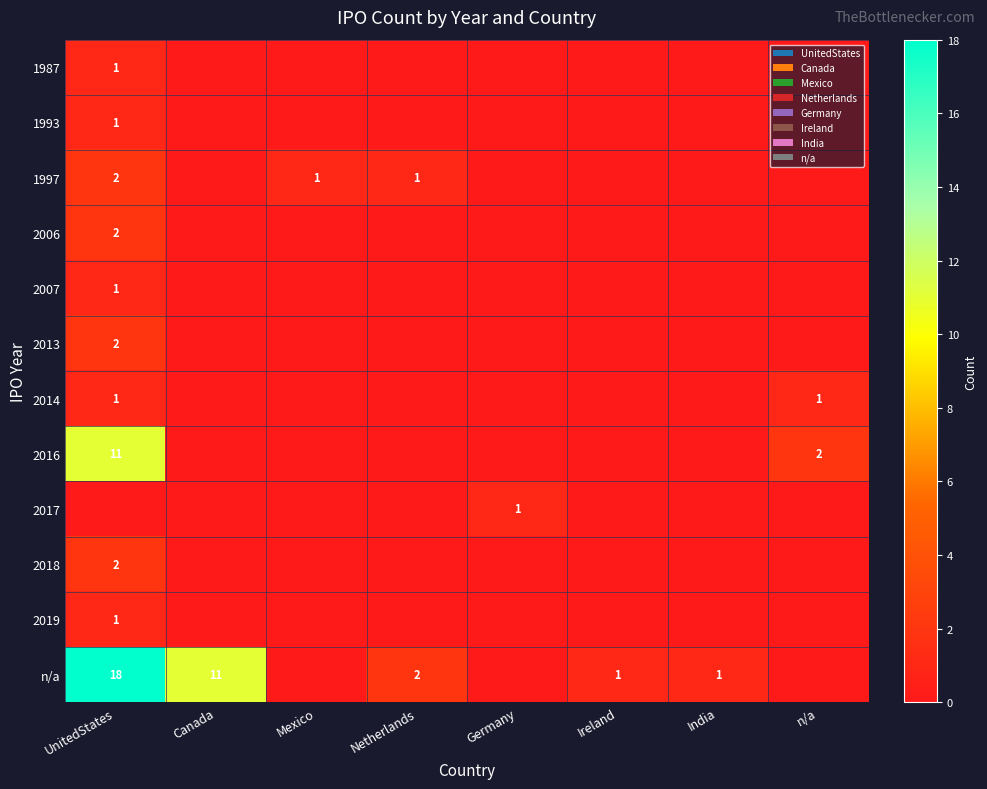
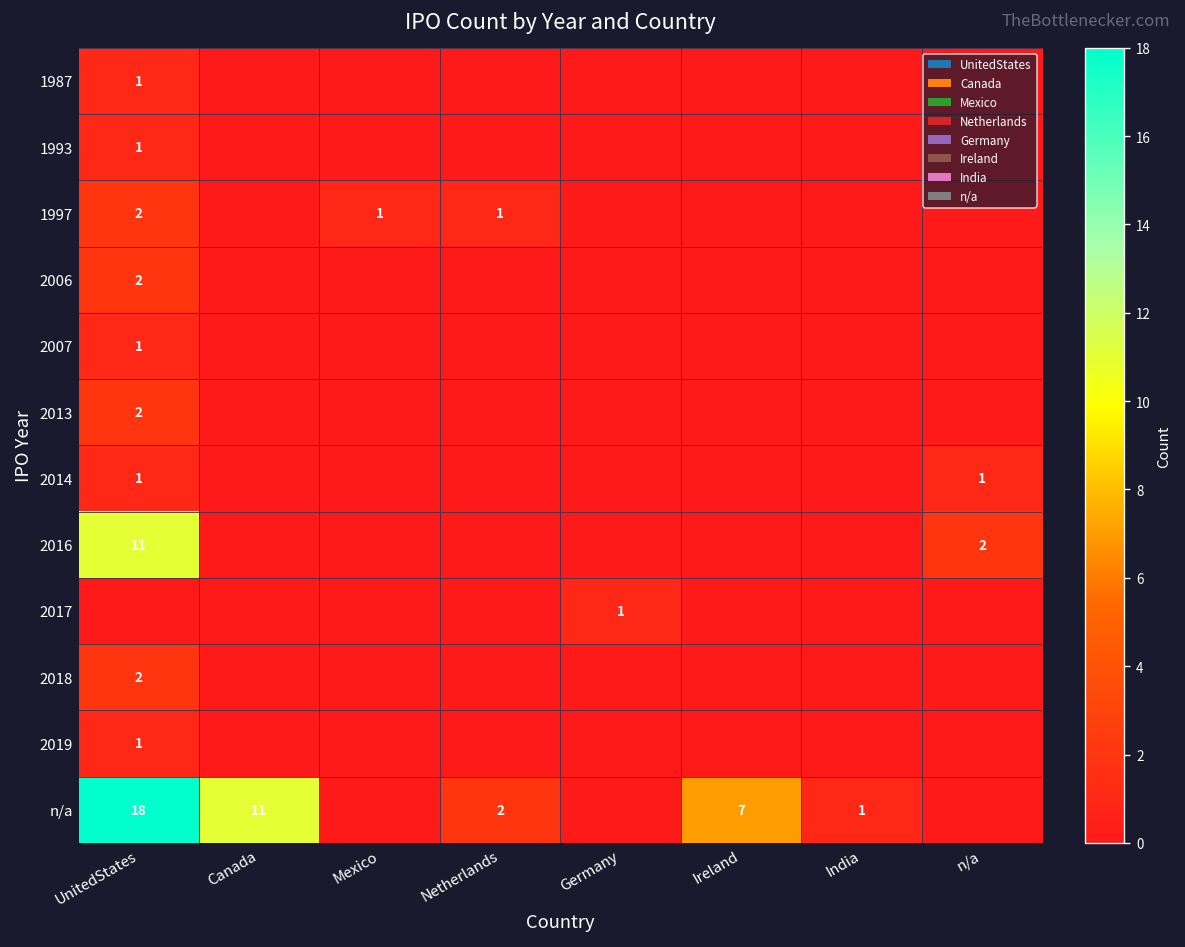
  {
    "1987": {
      "UnitedStates": 1
    },
    "1993": {
      "UnitedStates": 1
    },
    "1997": {
      "UnitedStates": 2,
      "Mexico": 1,
      "Netherlands": 1
    },
    "2006": {
      "UnitedStates": 2
    },
    "2007": {
      "UnitedStates": 1
    },
    "2013": {
      "UnitedStates": 2
    },
    "2014": {
      "UnitedStates": 1,
      "n/a": 1
    },
    "2016": {
      "UnitedStates": 11,
      "n/a": 2
    },
    "2017": {
      "Germany": 1
    },
    "2018": {
      "UnitedStates": 2
    },
    "2019": {
      "UnitedStates": 1
    },
    "n/a": {
      "UnitedStates": 18,
      "Canada": 11,
      "Netherlands": 2,
-     "Ireland": 1,
+     "Ireland": 7,
      "India": 1
    }
  }
